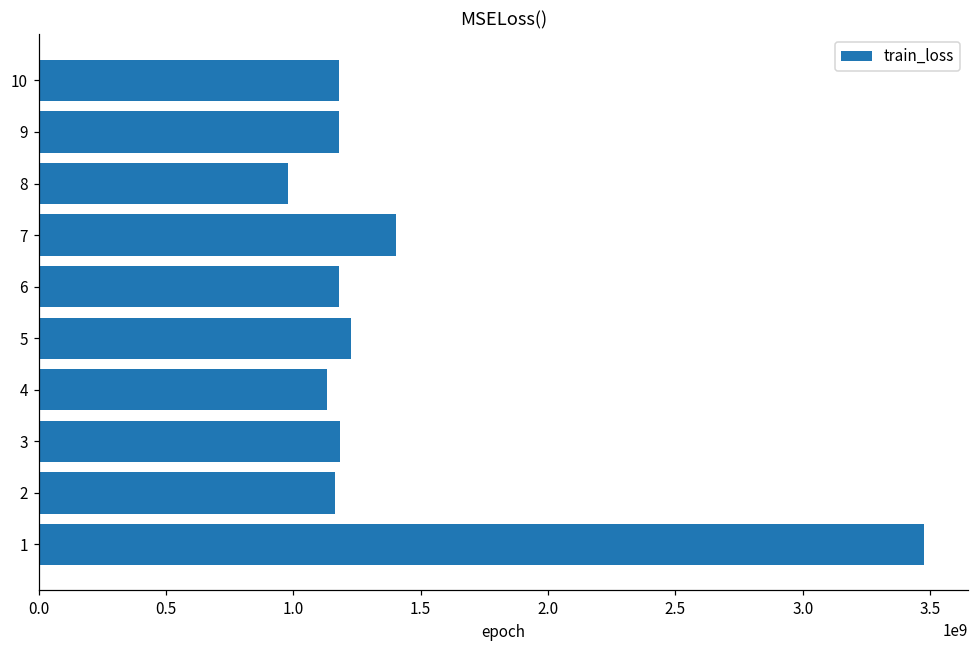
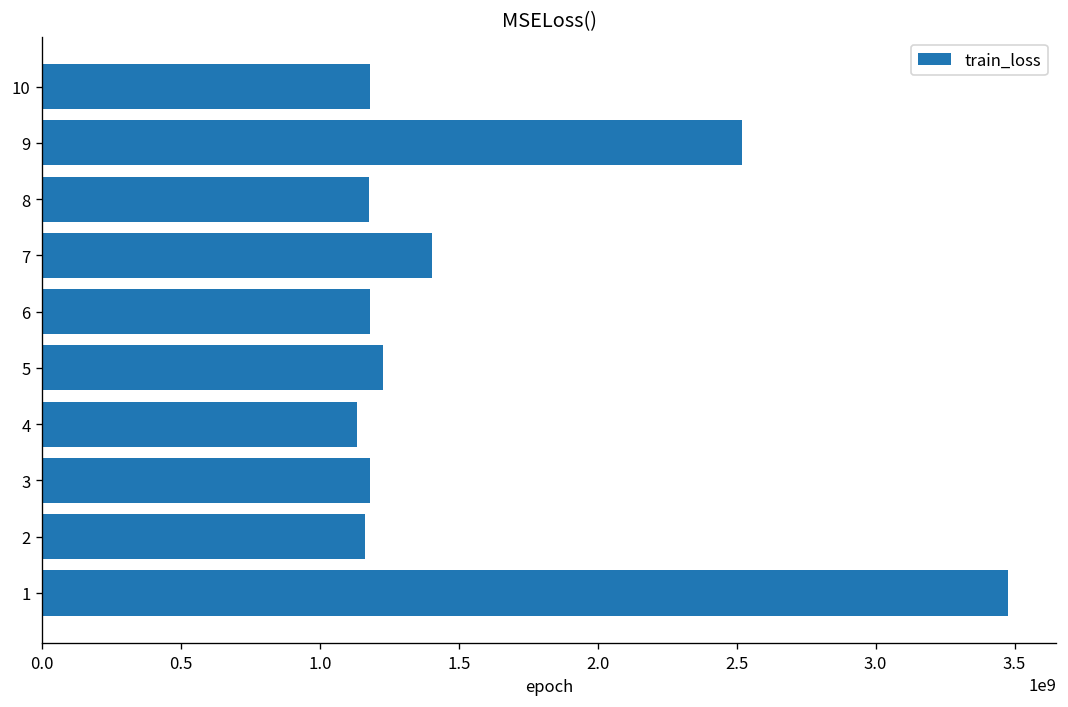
  {
    "10": 1180000000,
-   "9": 1180000000,
-   "8": 980000000,
+   "9": 2520000000,
+   "8": 1170000000,
    "7": 1400000000,
    "6": 1180000000,
    "5": 1230000000,
    "4": 1130000000,
    "3": 1180000000,
    "2": 1160000000,
    "1": 3480000000
  }
